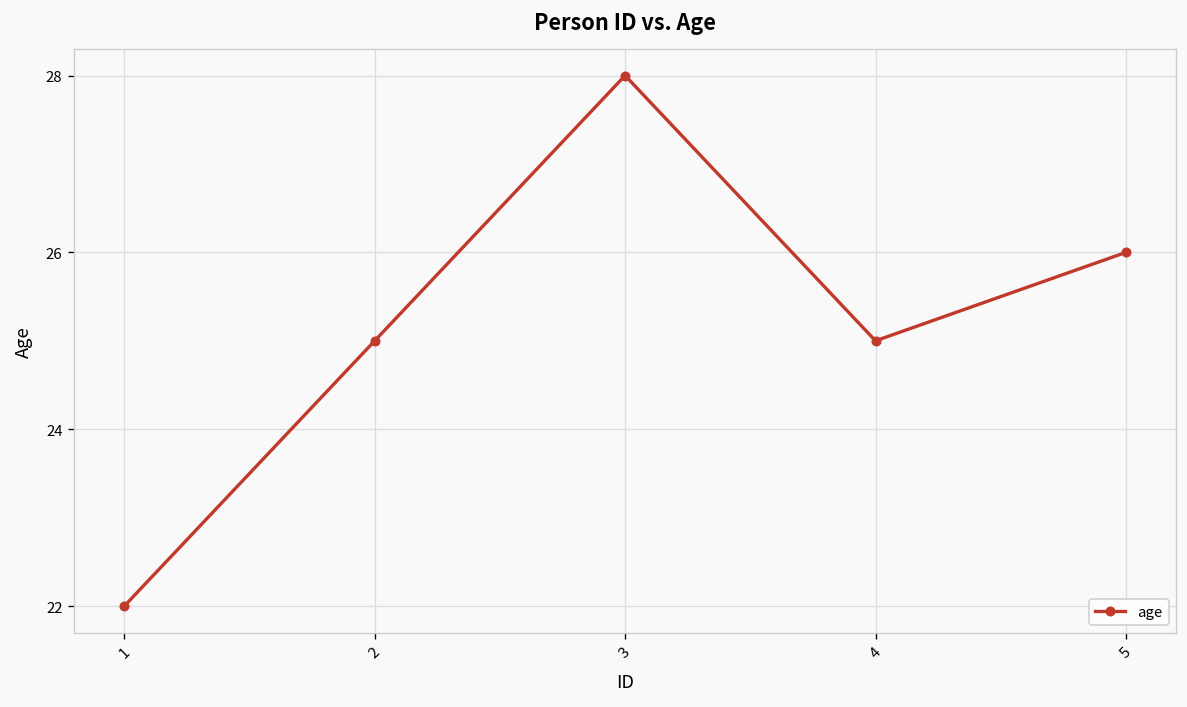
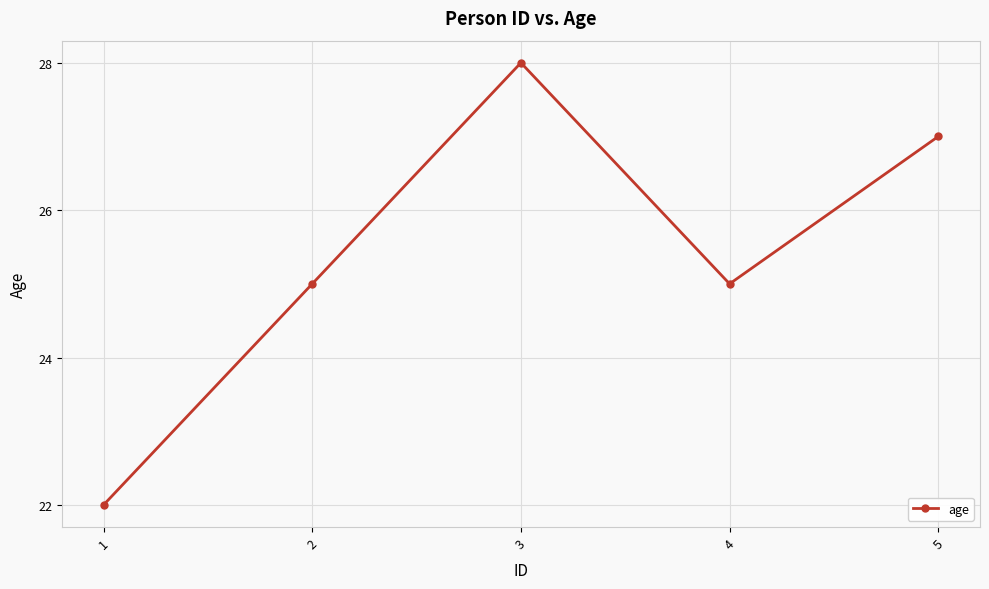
  {
    "1": 22,
    "2": 25,
    "3": 28,
    "4": 25,
-   "5": 26
+   "5": 27
  }
